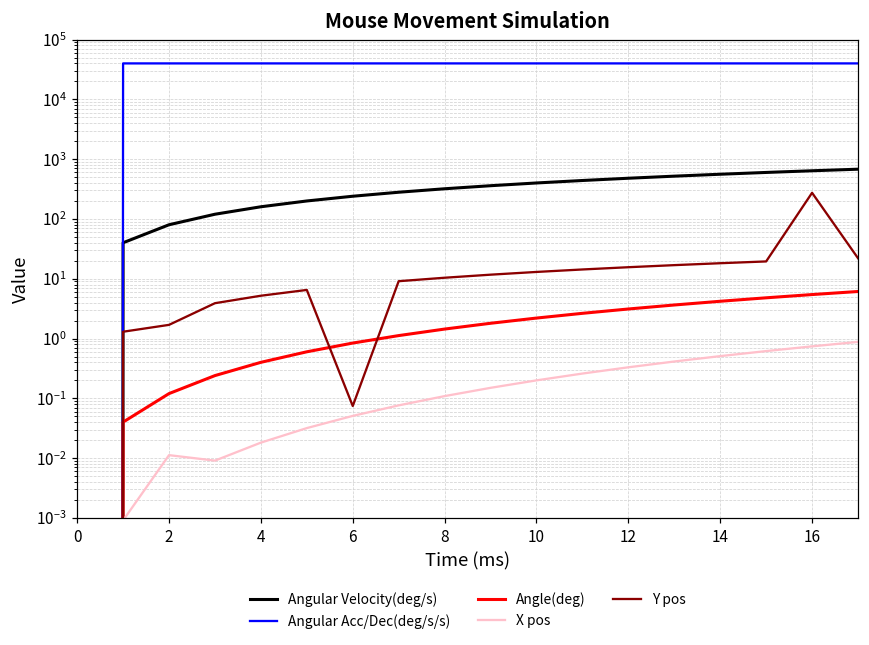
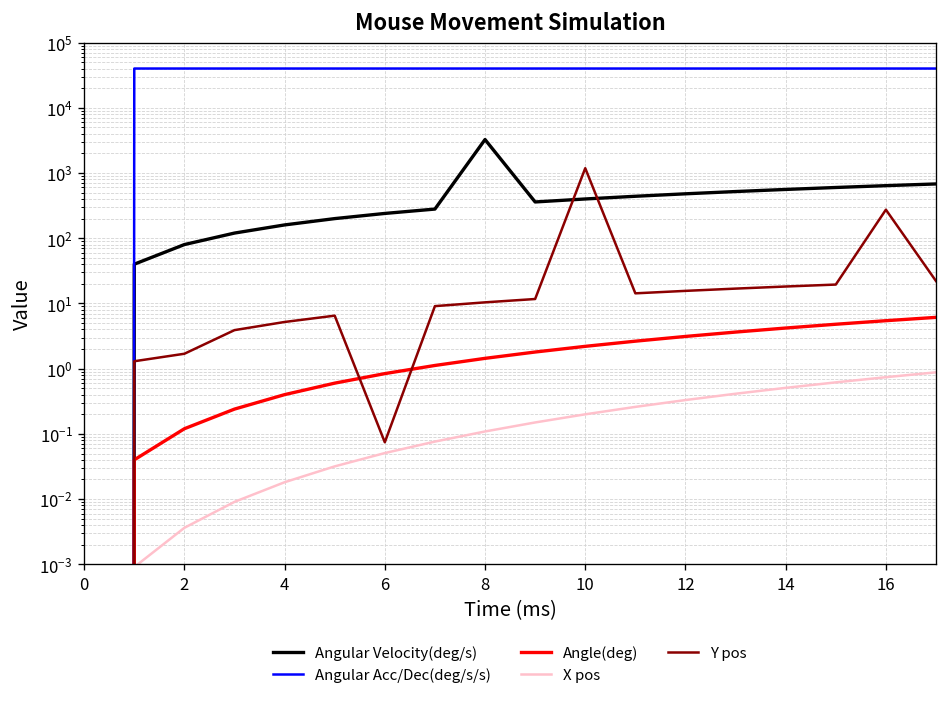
  {
    "Angular Velocity(deg/s)": {
      "2": 80,
      "4": 160,
      "6": 200,
-     "8": 300,
+     "8": 3000,
      "10": 400,
      "12": 500,
      "14": 600,
      "16": 600
    },
    "Angular Acc/Dec(deg/s/s)": {
      "2": 40000,
      "4": 40000,
      "6": 40000,
      "8": 40000,
      "10": 40000,
      "12": 40000,
      "14": 40000,
      "16": 40000
    },
    "Angle(deg)": {
      "2": 0.12,
      "4": 0.4,
      "6": 0.8,
      "8": 1.4,
      "10": 2.2,
      "12": 3,
      "14": 4,
      "16": 5
    },
    "X pos": {
-     "2": 0.011,
+     "2": 0.004,
      "4": 0.018,
      "6": 0.05,
      "8": 0.11,
      "10": 0.20,
      "12": 0.3,
      "14": 0.5,
      "16": 0.7
    },
    "Y pos": {
      "2": 1.7,
      "4": 5,
      "6": 0.07,
      "8": 10,
-     "10": 13,
+     "10": 1200,
      "12": 16,
      "14": 18,
      "16": 300
    }
  }
